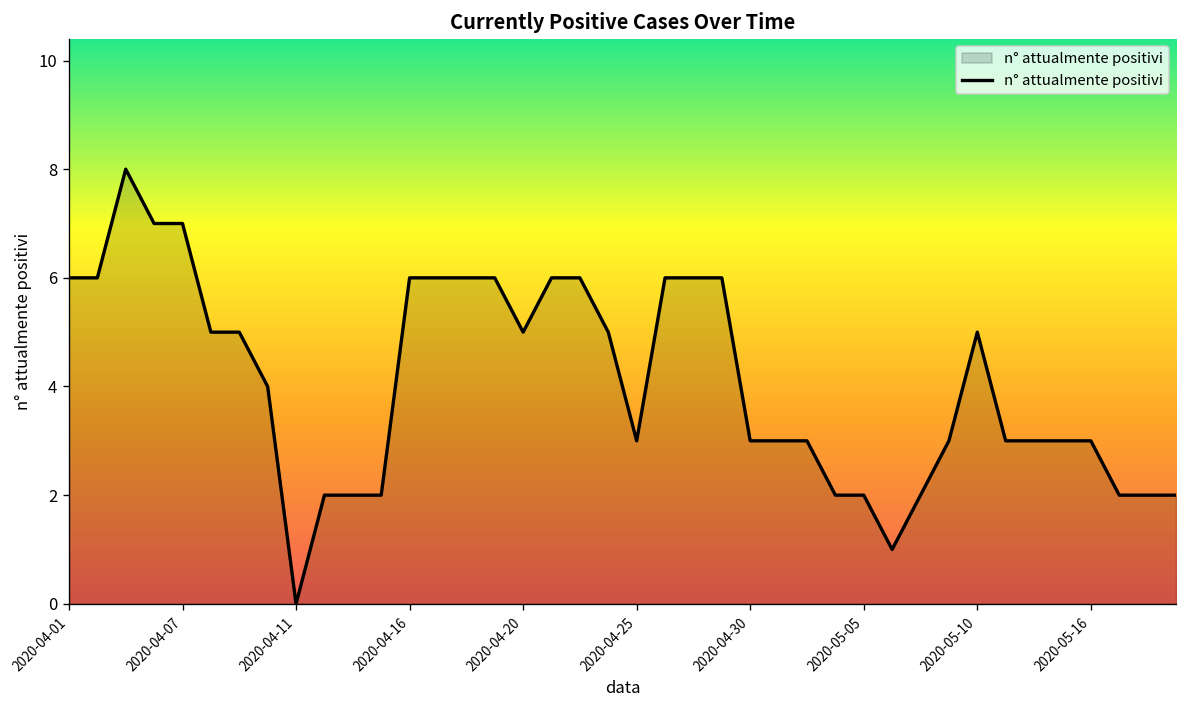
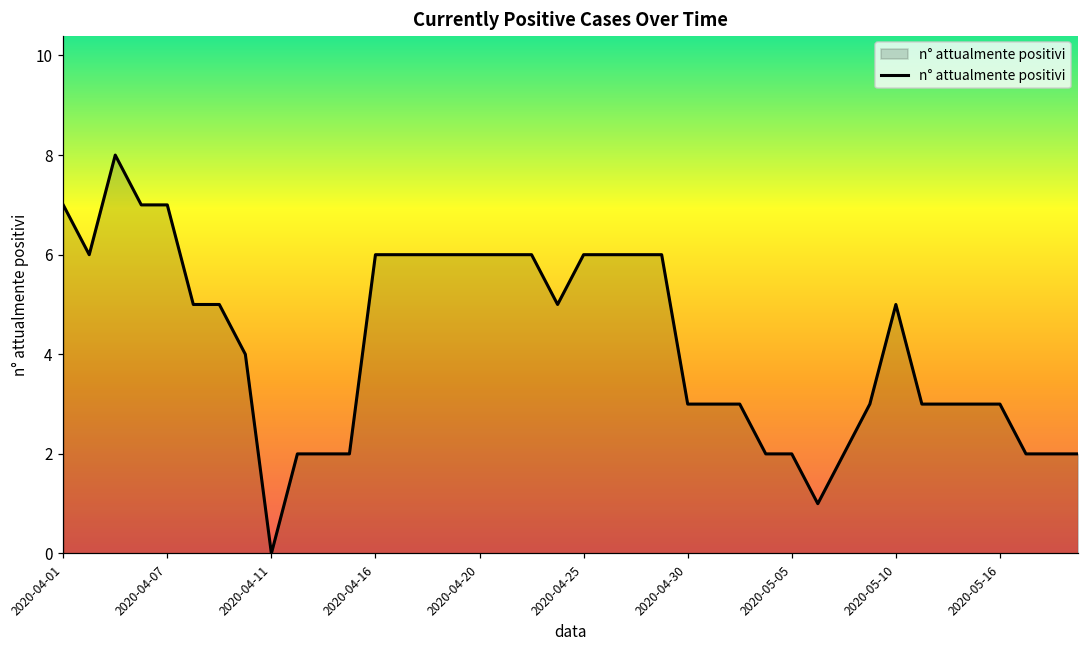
  {
-   "2020-04-01": 6,
+   "2020-04-01": 7,
    "2020-04-07": 7,
    "2020-04-11": 0,
    "2020-04-16": 6,
-   "2020-04-20": 5,
-   "2020-04-25": 3,
+   "2020-04-20": 6,
+   "2020-04-25": 6,
    "2020-04-30": 3,
    "2020-05-05": 2,
    "2020-05-10": 5,
    "2020-05-16": 3
  }
